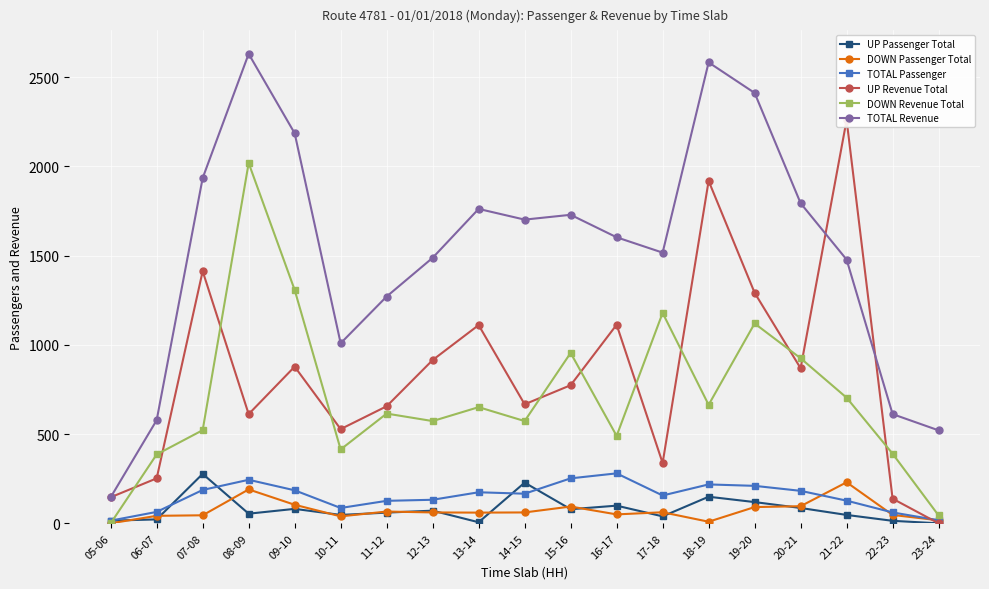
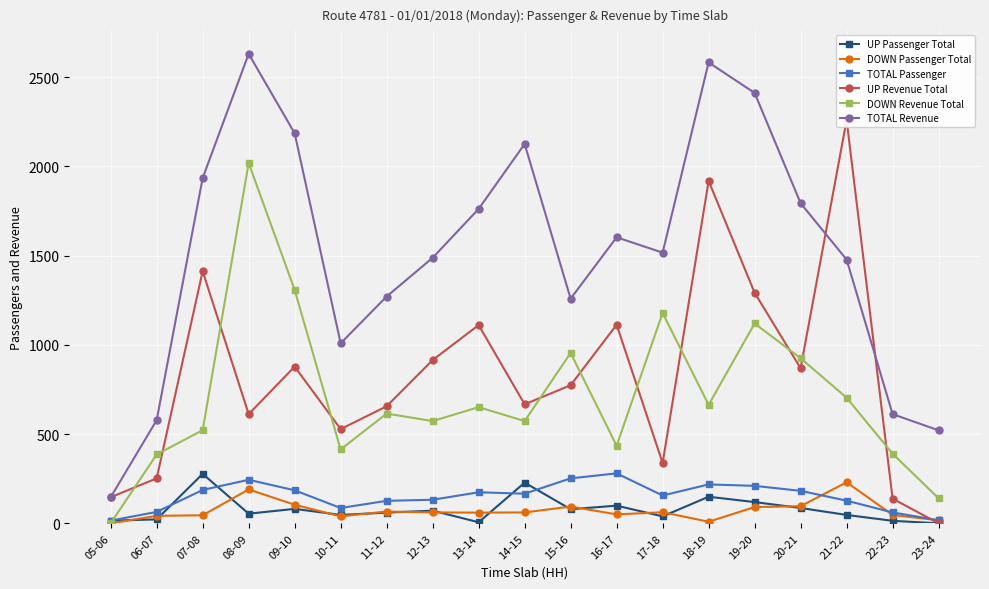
  {
    "UP Passenger Total": {
      "06-07": 20,
      "07-08": 280,
      "08-09": 50,
      "09-10": 80,
      "13-14": 10,
      "14-15": 230,
      "15-16": 80,
      "16-17": 100,
      "17-18": 40,
      "18-19": 150,
      "19-20": 120,
      "21-22": 50,
      "22-23": 10
    },
    "DOWN Passenger Total": {
      "06-07": 40,
      "07-08": 50,
      "08-09": 190,
      "09-10": 100,
      "13-14": 60,
      "14-15": 60,
      "15-16": 90,
      "16-17": 50,
      "17-18": 60,
      "18-19": 10,
      "19-20": 90,
      "21-22": 230
    },
    "TOTAL Passenger": {
      "06-07": 60,
      "07-08": 190,
      "08-09": 240,
      "09-10": 190,
      "10-11": 90,
      "11-12": 130,
      "12-13": 130,
      "13-14": 170,
      "14-15": 170,
      "15-16": 250,
      "16-17": 280,
      "17-18": 160,
      "18-19": 220,
      "19-20": 210,
      "20-21": 180,
      "21-22": 130
    },
    "UP Revenue Total": {
      "06-07": 250,
      "07-08": 1410,
      "08-09": 610,
      "09-10": 880,
      "10-11": 530,
      "11-12": 660,
      "12-13": 920,
      "13-14": 1110,
      "14-15": 670,
      "15-16": 770,
      "16-17": 1110,
      "17-18": 340,
      "18-19": 1920,
      "19-20": 1290,
      "20-21": 870,
      "22-23": 140
    },
    "DOWN Revenue Total": {
      "06-07": 390,
      "07-08": 520,
      "08-09": 2020,
      "09-10": 1310,
      "10-11": 410,
      "11-12": 620,
      "12-13": 570,
      "13-14": 650,
      "14-15": 570,
      "15-16": 960,
-     "16-17": 490,
+     "16-17": 440,
      "17-18": 1180,
      "18-19": 660,
      "19-20": 1120,
      "20-21": 930,
      "21-22": 700,
      "22-23": 390,
-     "23-24": 40
+     "23-24": 140
    },
    "TOTAL Revenue": {
      "06-07": 580,
      "07-08": 1940,
      "08-09": 2630,
      "09-10": 2190,
      "10-11": 1010,
      "11-12": 1270,
      "12-13": 1490,
      "13-14": 1760,
-     "14-15": 1700,
-     "15-16": 1730,
+     "14-15": 2130,
+     "15-16": 1260,
      "16-17": 1600,
      "17-18": 1520,
      "18-19": 2580,
      "19-20": 2410,
      "20-21": 1790,
      "21-22": 1480,
      "22-23": 610,
      "23-24": 520
    }
  }
